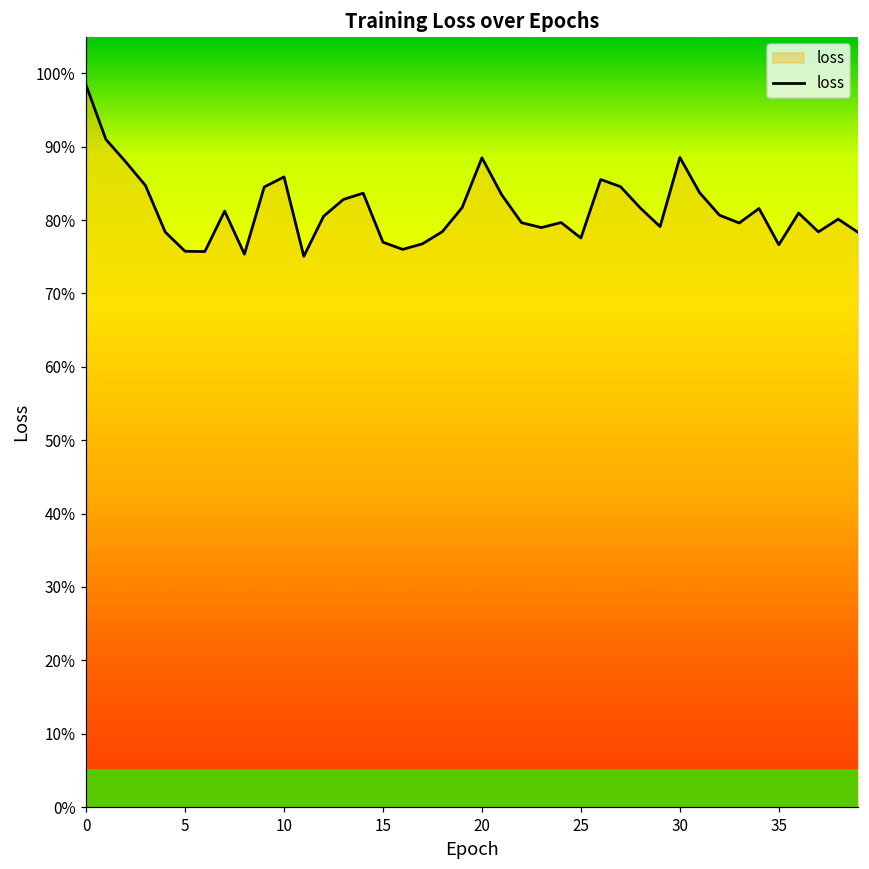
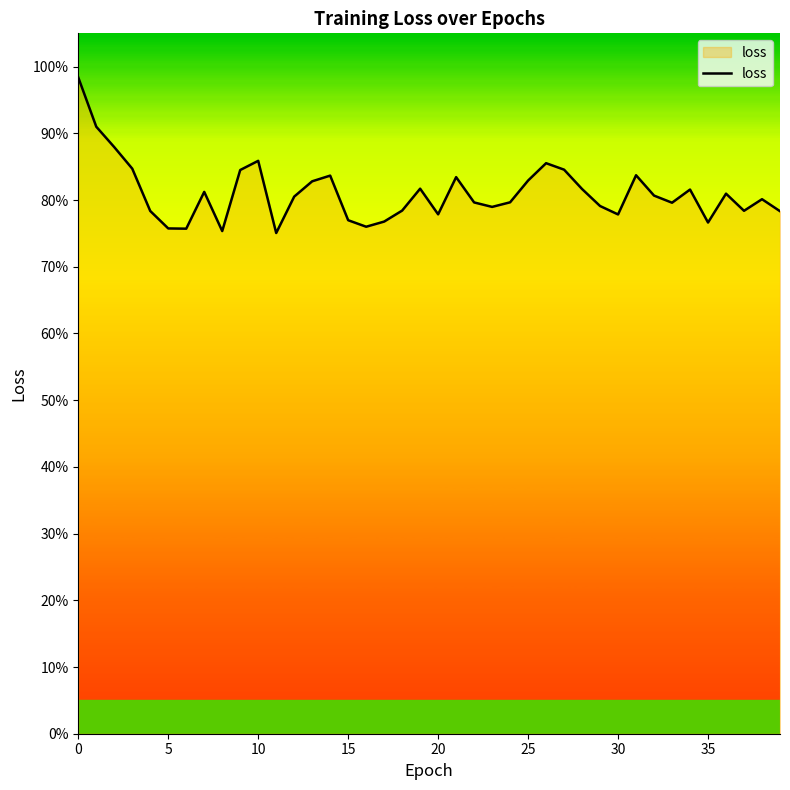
  {
    "0": "98%",
    "5": "76%",
    "10": "86%",
    "15": "77%",
-   "20": "88%",
-   "25": "78%",
-   "30": "89%",
+   "20": "78%",
+   "25": "83%",
+   "30": "78%",
    "35": "77%"
  }
